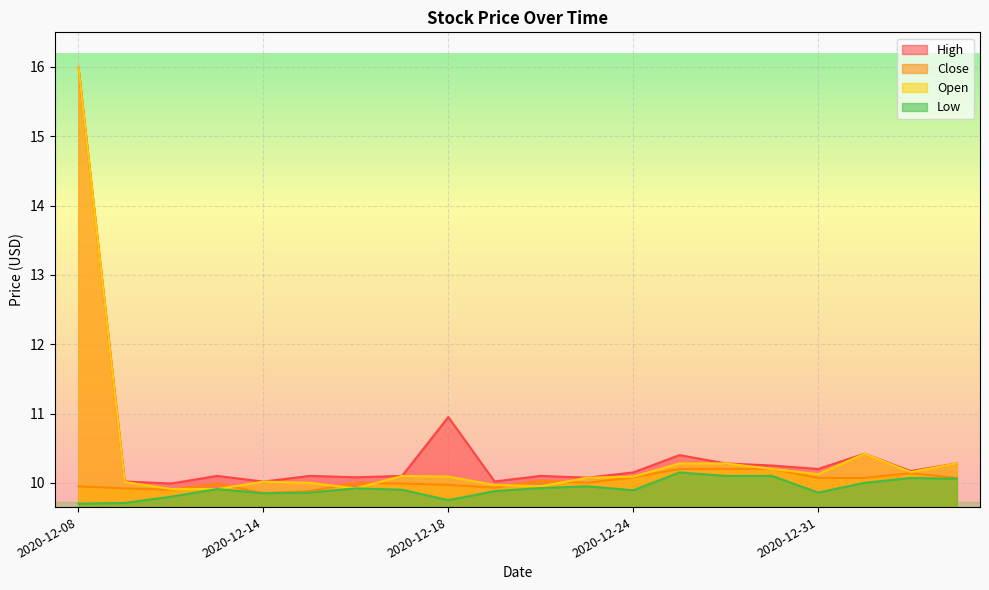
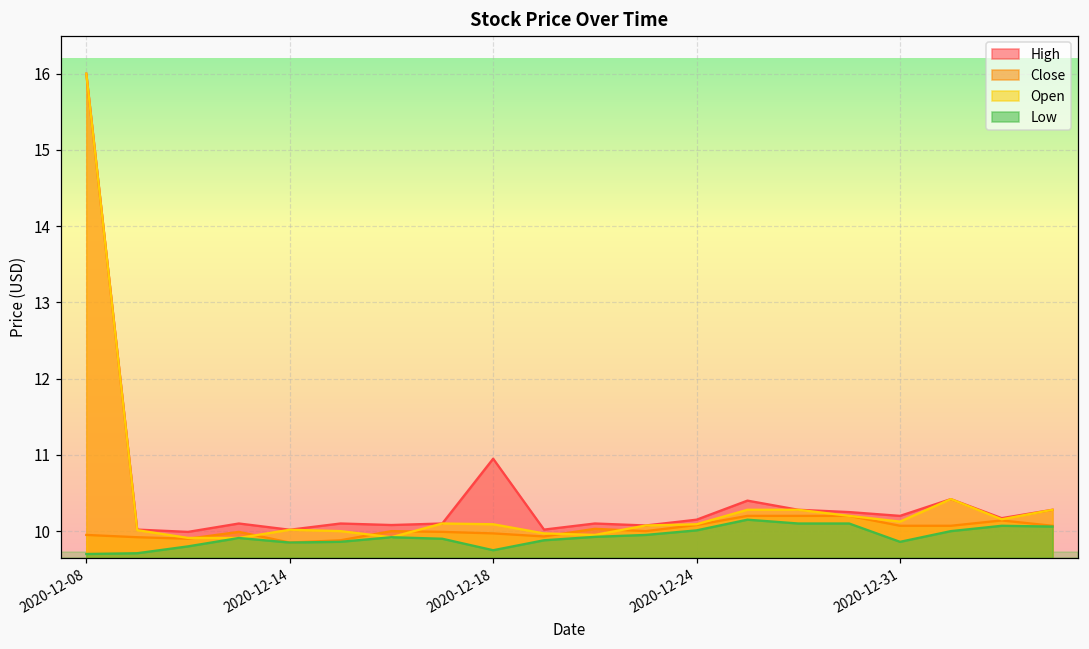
  {
    "High": {
      "2020-12-18": 10.9,
      "2020-12-24": 10.1,
      "2020-12-31": 10.2
    },
    "Low": {
      "2020-12-08": 9.7,
      "2020-12-18": 9.7,
-     "2020-12-24": 9.9,
+     "2020-12-24": 10.0,
      "2020-12-31": 9.9
    }
  }
